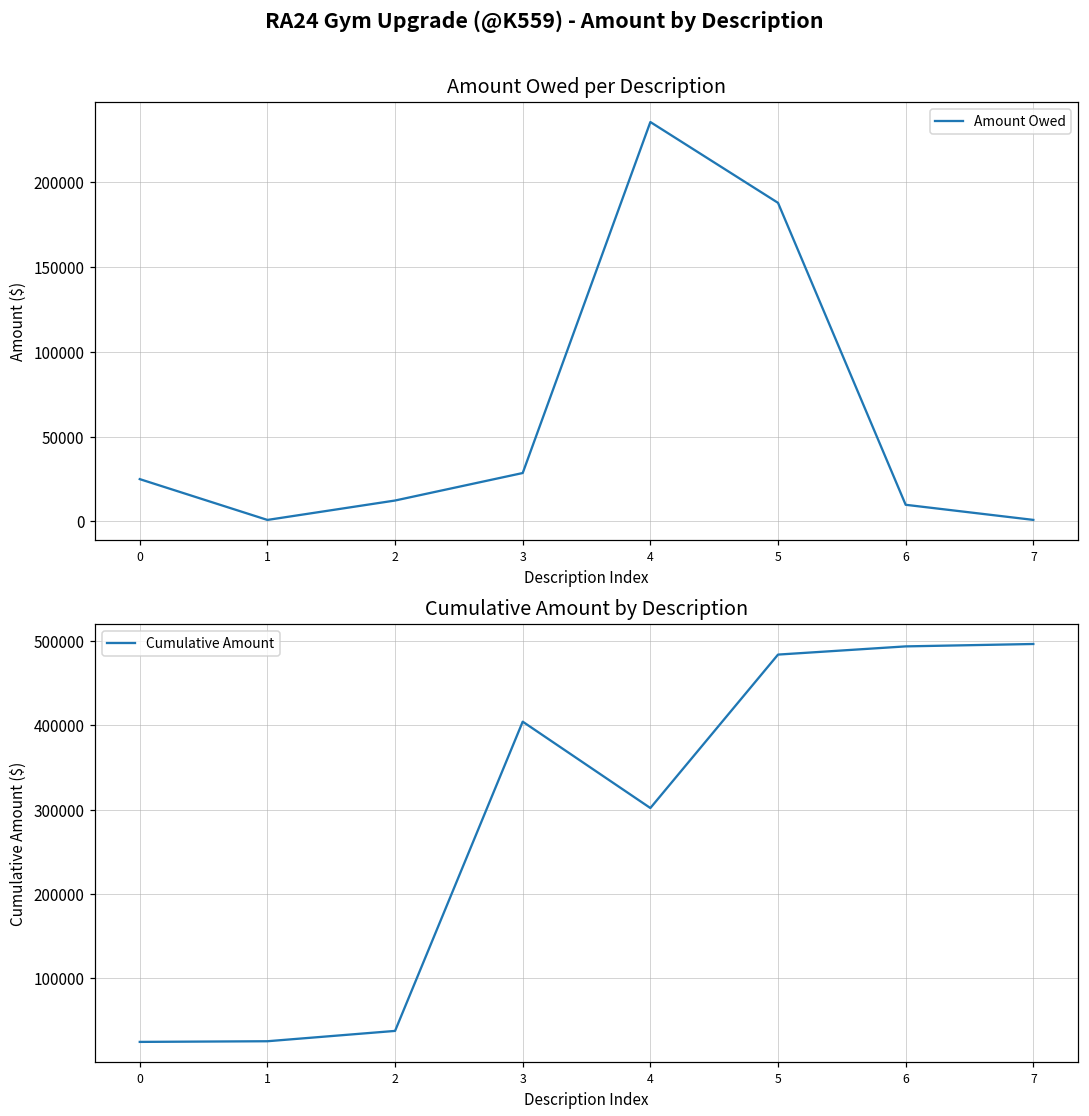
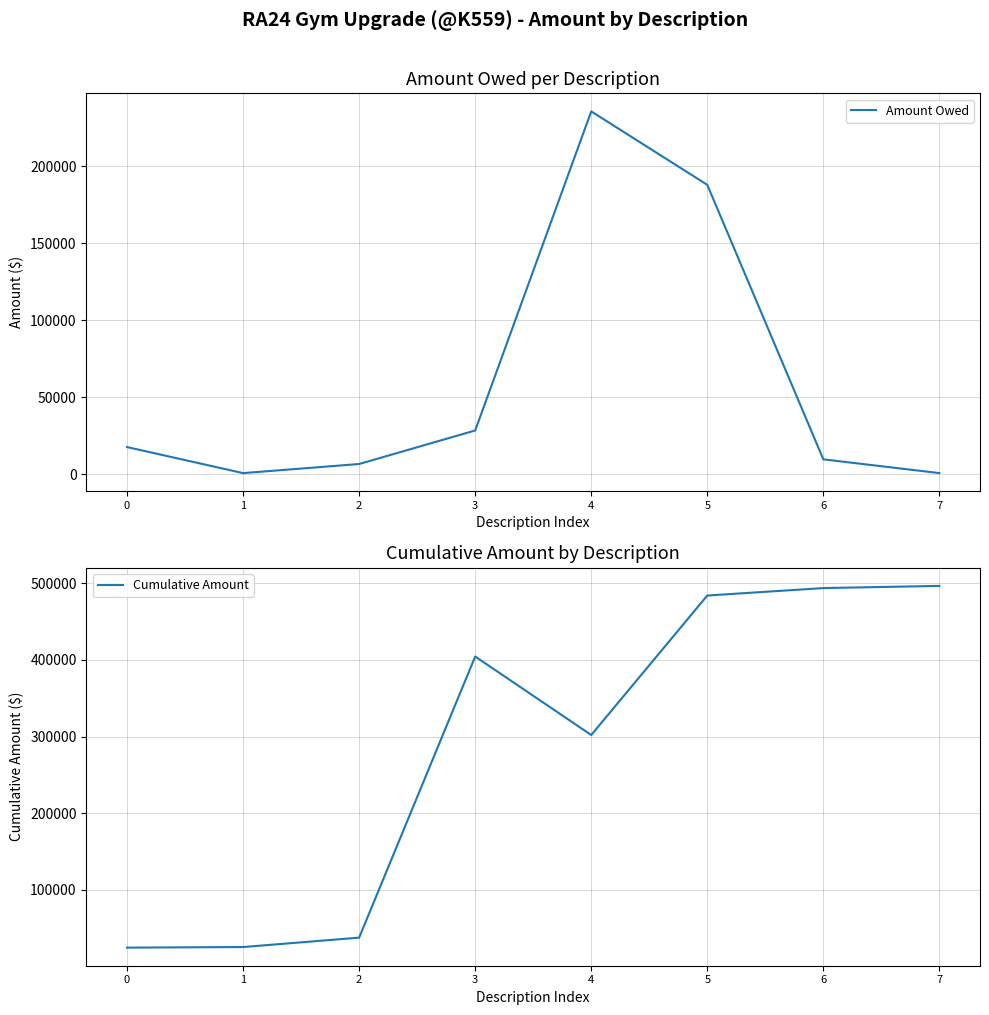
  {
    "Amount Owed per Description": {
-     "0": 25000,
+     "0": 18000,
      "1": 1000,
-     "2": 12000,
+     "2": 7000,
      "3": 28000,
      "4": 236000,
      "5": 188000,
      "6": 10000,
      "7": 1000
    },
    "Cumulative Amount by Description": {
      "0": 20000,
      "1": 30000,
      "2": 40000,
      "3": 400000,
      "4": 300000,
      "5": 480000,
      "6": 490000,
      "7": 500000
    }
  }
